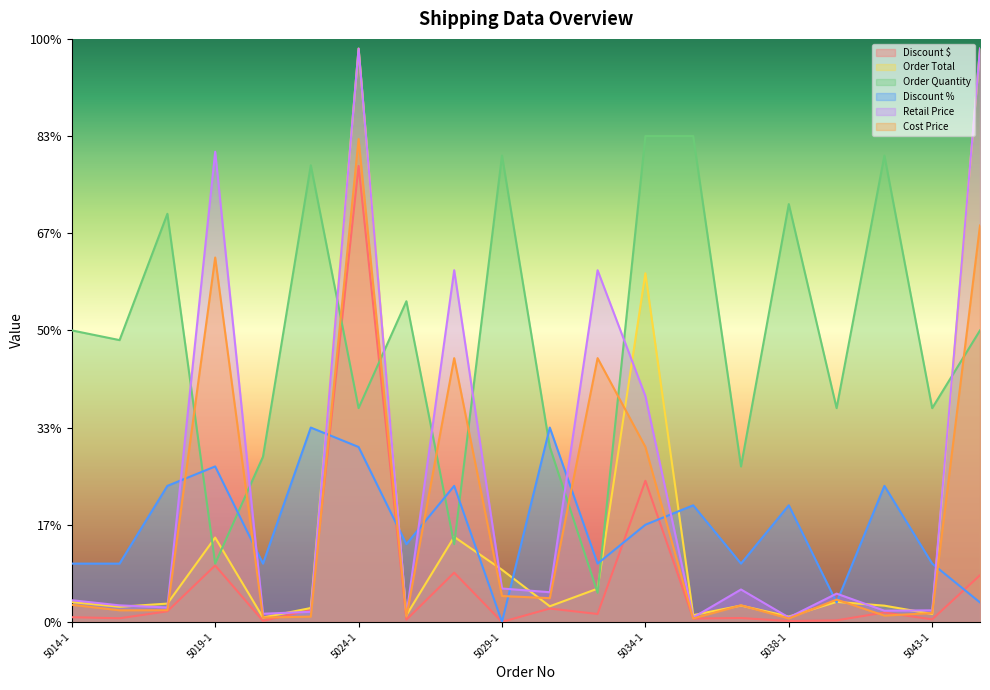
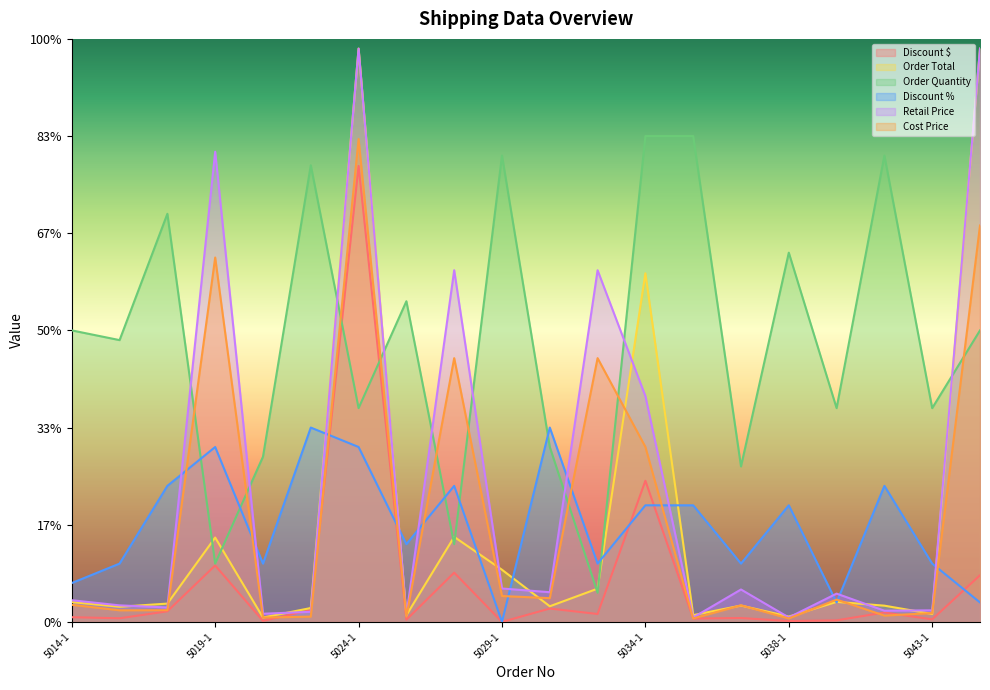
  {
    "Order Quantity": {
      "5014-1": "50%",
      "5024-1": "37%",
      "5029-1": "80%",
      "5034-1": "83%",
-     "5038-1": "72%",
+     "5038-1": "63%",
      "5043-1": "37%"
    },
    "Discount %": {
-     "5014-1": "10%",
-     "5019-1": "27%",
+     "5014-1": "7%",
+     "5019-1": "30%",
      "5024-1": "30%",
-     "5034-1": "17%",
+     "5034-1": "20%",
      "5038-1": "20%",
      "5043-1": "10%"
    },
    "Retail Price": {
      "5019-1": "81%",
      "5029-1": "6%",
      "5034-1": "39%",
      "5043-1": "2%"
    }
  }
